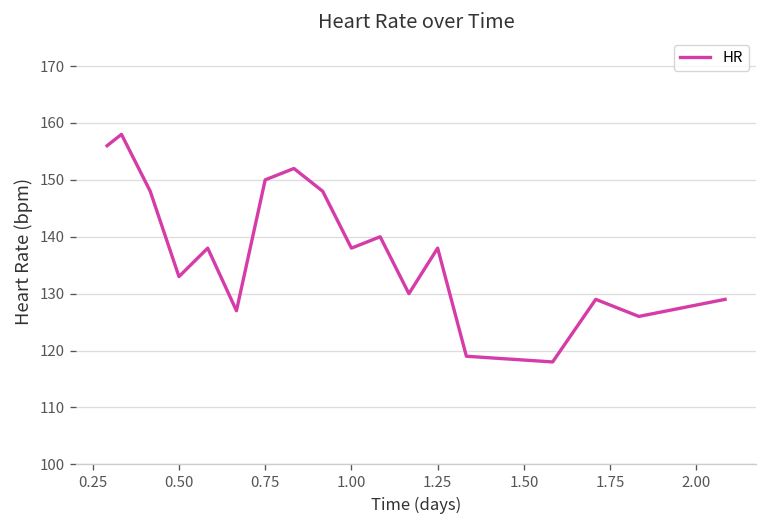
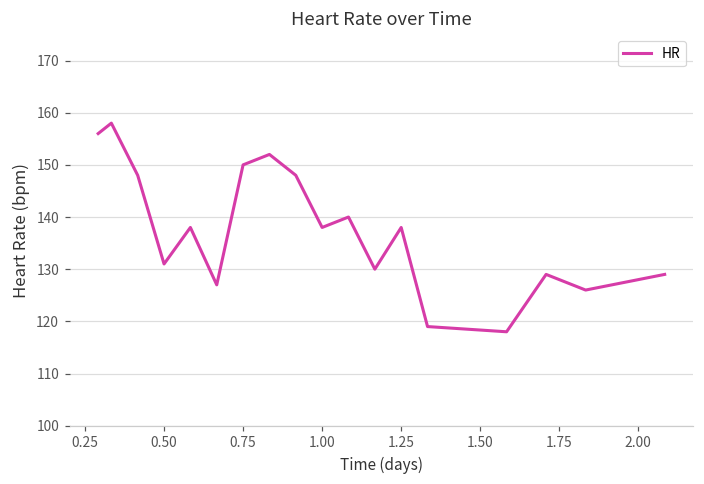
  {
-   "0.50": 133,
+   "0.50": 131,
    "0.75": 150,
    "1.00": 138,
    "1.25": 138
  }
